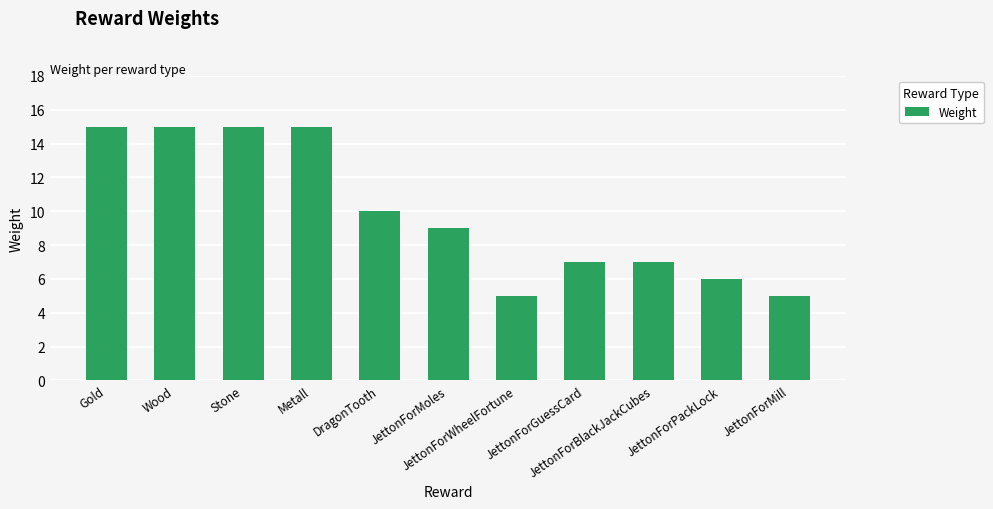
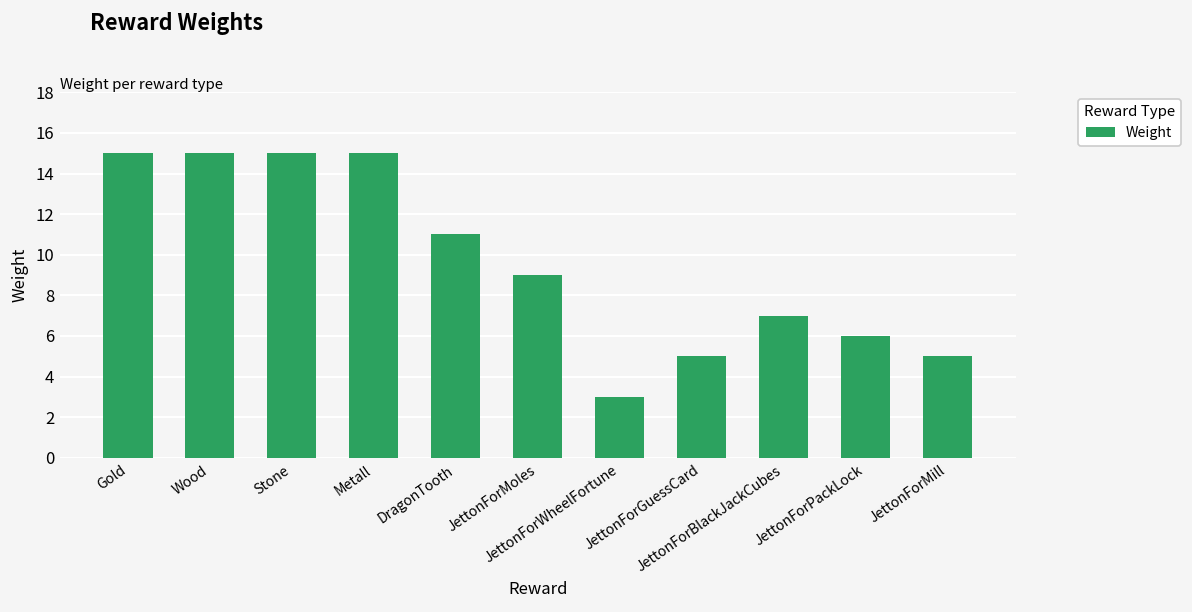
  {
    "Gold": 15,
    "Wood": 15,
    "Stone": 15,
    "Metall": 15,
-   "DragonTooth": 10,
+   "DragonTooth": 11,
    "JettonForMoles": 9,
-   "JettonForWheelFortune": 5,
-   "JettonForGuessCard": 7,
+   "JettonForWheelFortune": 3,
+   "JettonForGuessCard": 5,
    "JettonForBlackJackCubes": 7,
    "JettonForPackLock": 6,
    "JettonForMill": 5
  }
